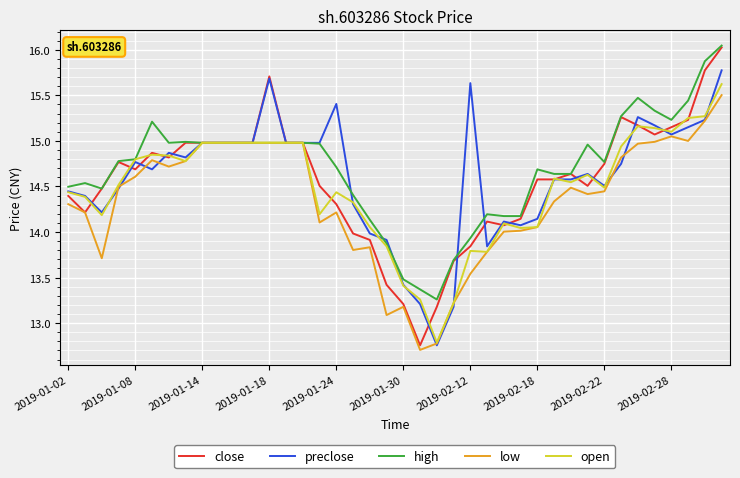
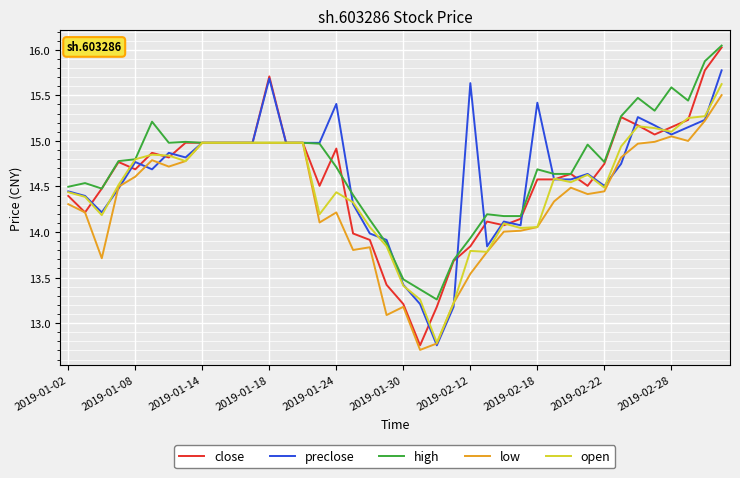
  {
    "close": {
      "2019-01-02": 14.4,
      "2019-01-08": 14.7,
-     "2019-01-24": 14.3,
+     "2019-01-24": 14.9,
      "2019-01-30": 13.2,
      "2019-02-12": 13.8,
      "2019-02-18": 14.6,
      "2019-02-28": 15.2
    },
    "preclose": {
      "2019-01-08": 14.8,
      "2019-01-24": 15.4,
      "2019-02-12": 15.6,
-     "2019-02-18": 14.1
+     "2019-02-18": 15.4
    },
    "high": {
      "2019-01-02": 14.5,
      "2019-01-24": 14.7,
      "2019-01-30": 13.5,
      "2019-02-12": 13.9,
      "2019-02-18": 14.7,
-     "2019-02-28": 15.2
+     "2019-02-28": 15.6
    }
  }
